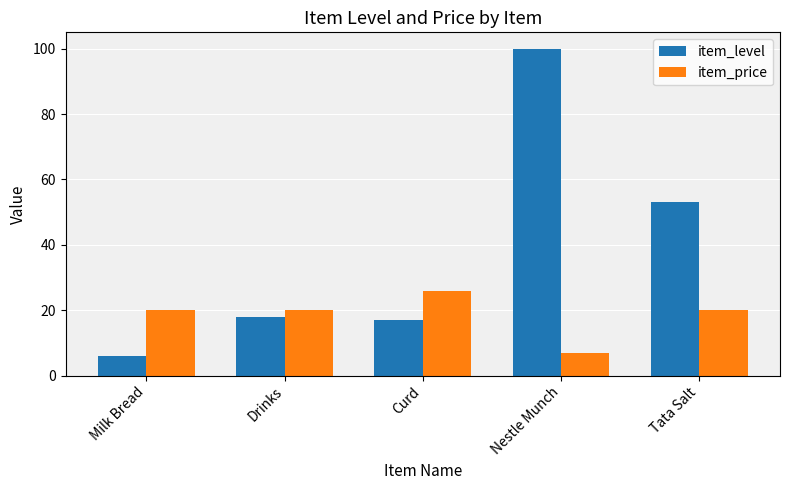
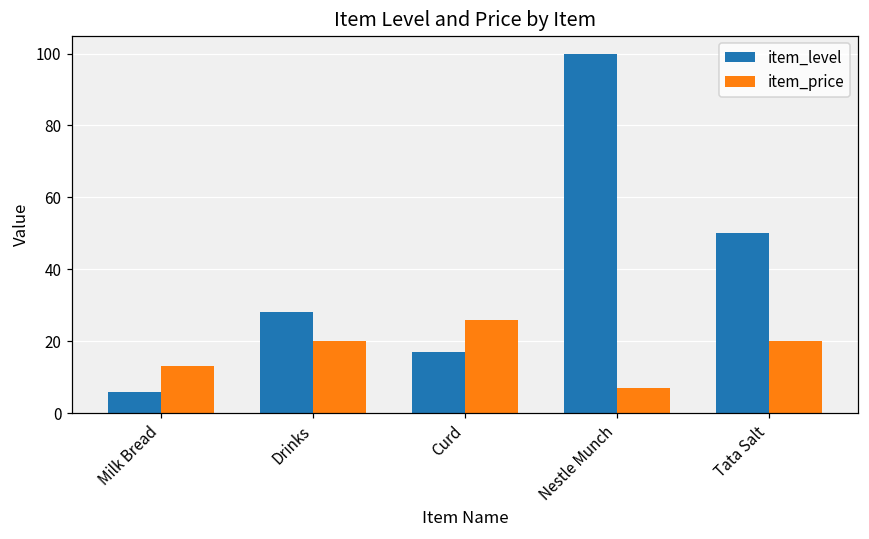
  {
    "item_level": {
      "Milk Bread": 6,
-     "Drinks": 18,
+     "Drinks": 28,
      "Curd": 17,
      "Nestle Munch": 100,
-     "Tata Salt": 53
+     "Tata Salt": 50
    },
    "item_price": {
-     "Milk Bread": 20,
+     "Milk Bread": 13,
      "Drinks": 20,
      "Curd": 26,
      "Nestle Munch": 7,
      "Tata Salt": 20
    }
  }
